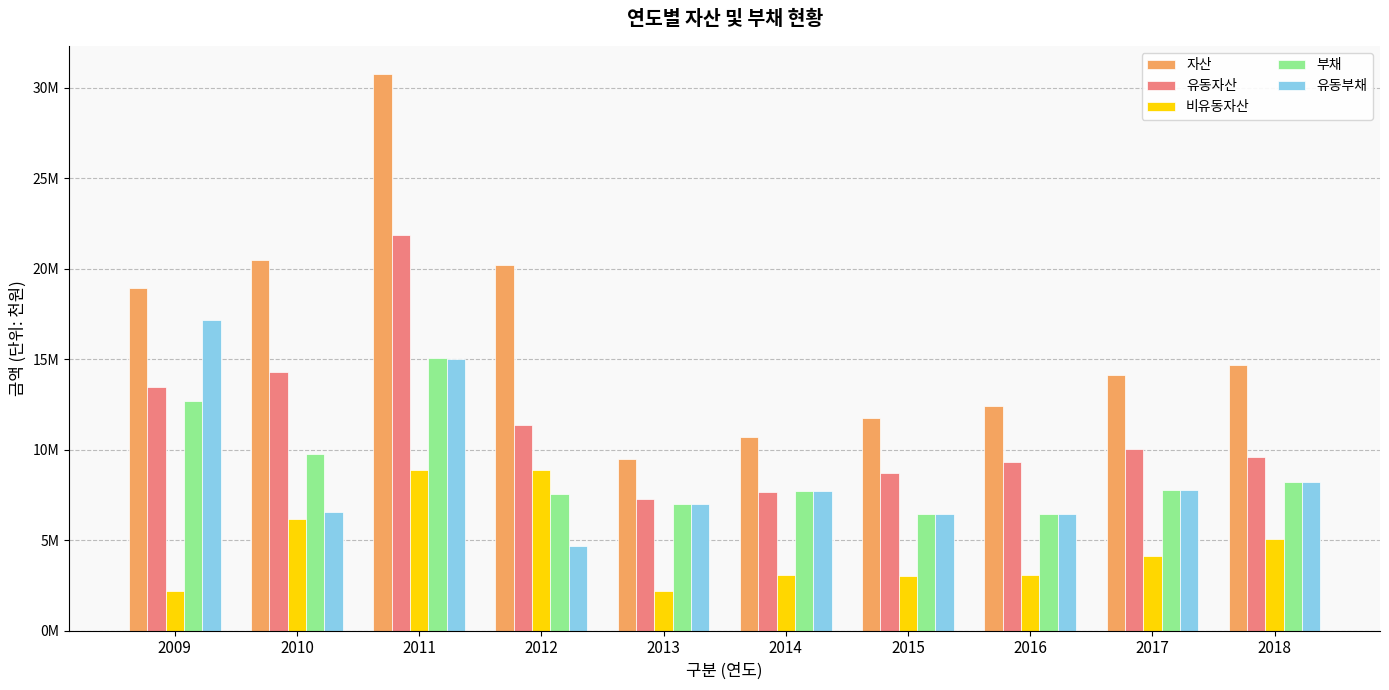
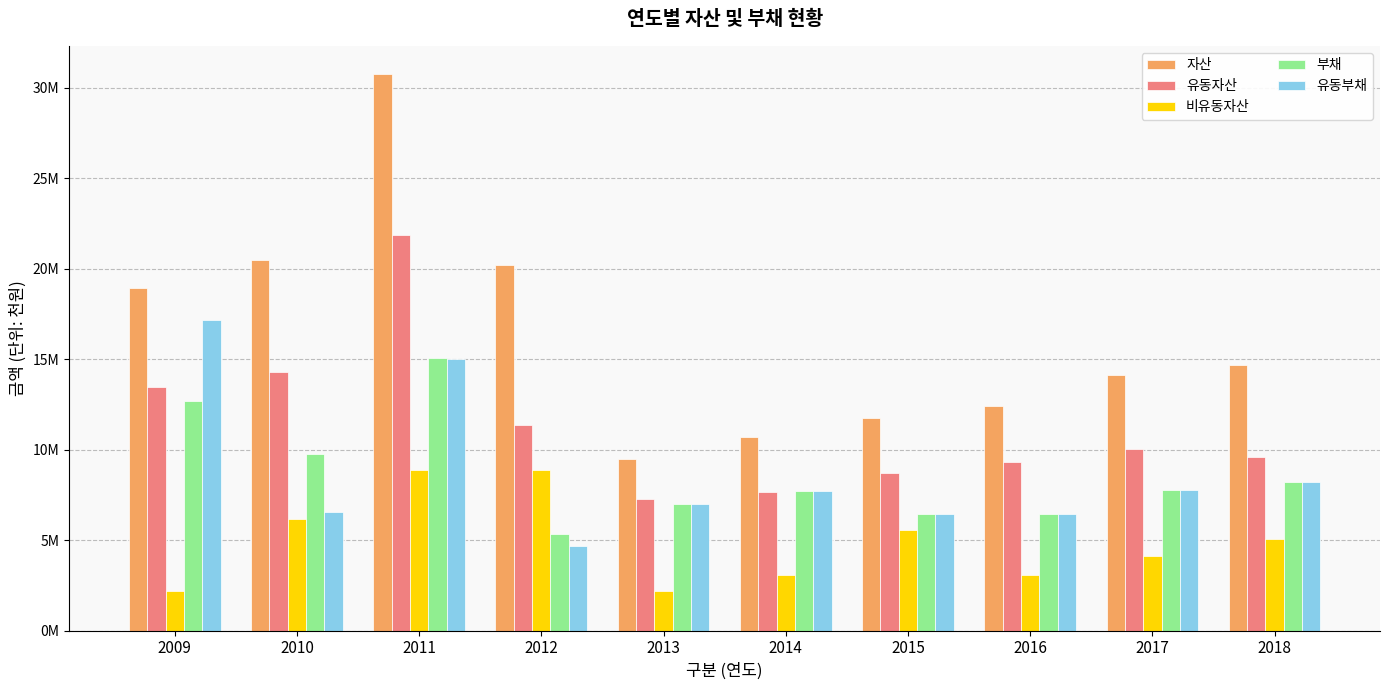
  {
    "비유동자산": {
      "2009": 2200000,
      "2010": 6200000,
      "2011": 8900000,
      "2012": 8900000,
      "2013": 2200000,
      "2014": 3100000,
-     "2015": 3000000,
+     "2015": 5500000,
      "2016": 3100000,
      "2017": 4100000,
      "2018": 5100000
    },
    "부채": {
      "2009": 12700000,
      "2010": 9800000,
      "2011": 15100000,
-     "2012": 7500000,
+     "2012": 5300000,
      "2013": 7000000,
      "2014": 7700000,
      "2015": 6500000,
      "2016": 6500000,
      "2017": 7800000,
      "2018": 8200000
    },
    "유동부채": {
      "2009": 17200000,
      "2010": 6600000,
      "2011": 15000000,
      "2012": 4700000,
      "2013": 7000000,
      "2014": 7700000,
      "2015": 6500000,
      "2016": 6500000,
      "2017": 7800000,
      "2018": 8200000
    }
  }
